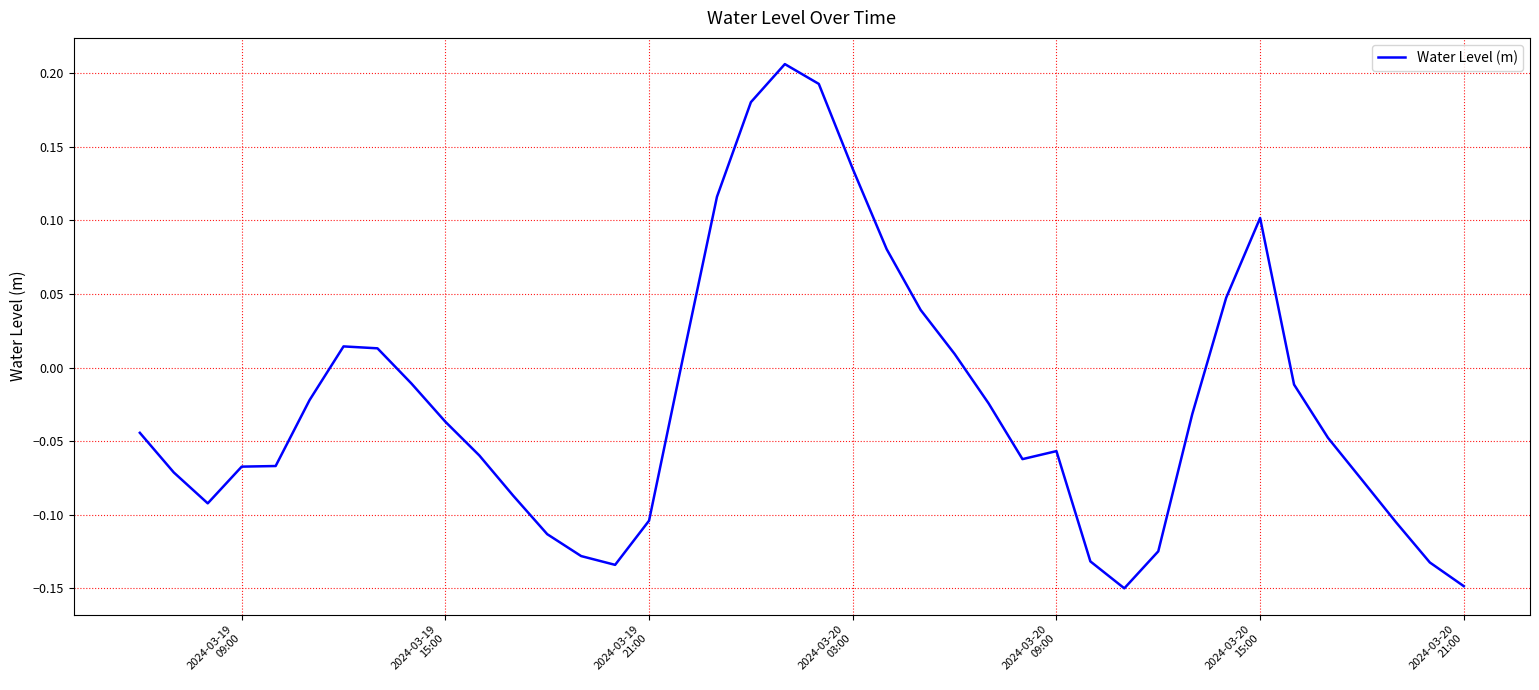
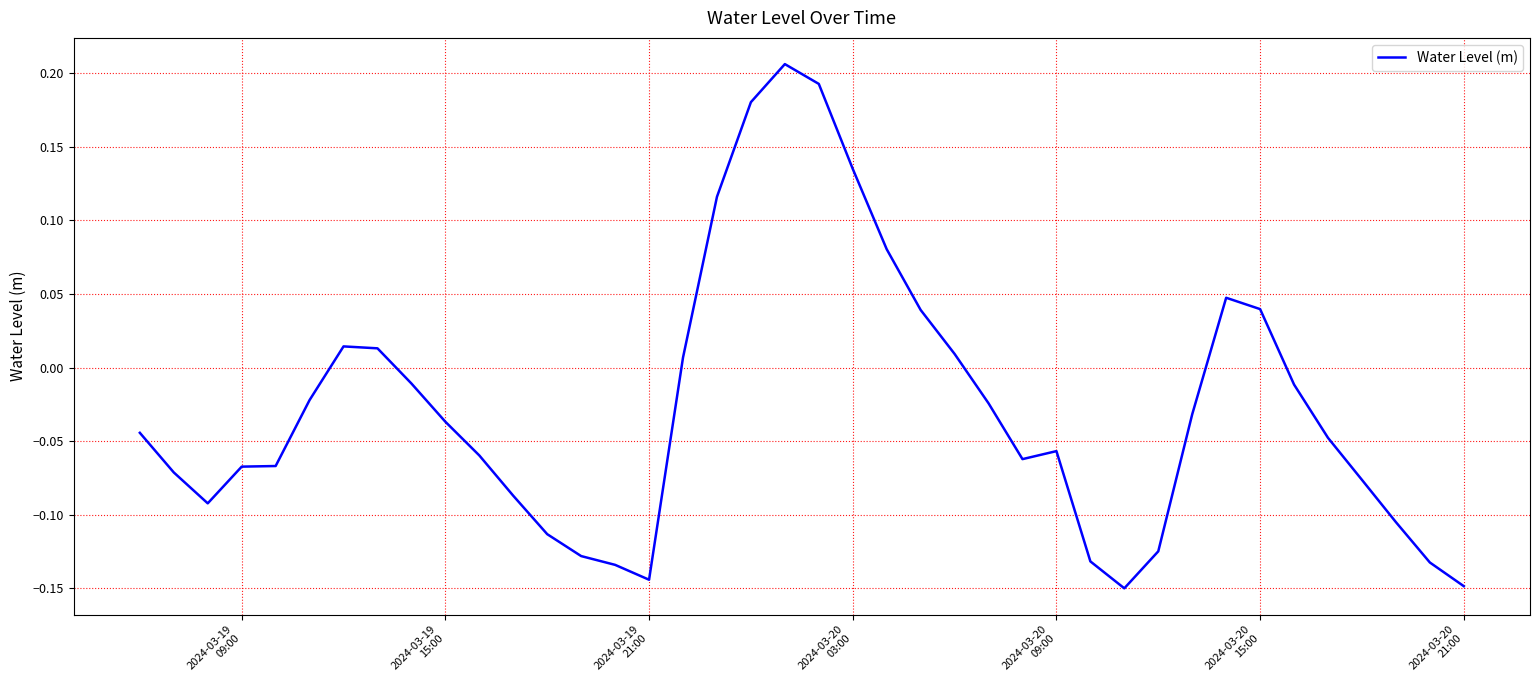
  {
    "2024-03-19 09:00": -0.067,
    "2024-03-19 15:00": -0.037,
-   "2024-03-19 21:00": -0.104,
+   "2024-03-19 21:00": -0.144,
    "2024-03-20 03:00": 0.135,
    "2024-03-20 09:00": -0.057,
-   "2024-03-20 15:00": 0.102,
+   "2024-03-20 15:00": 0.040,
    "2024-03-20 21:00": -0.148
  }
